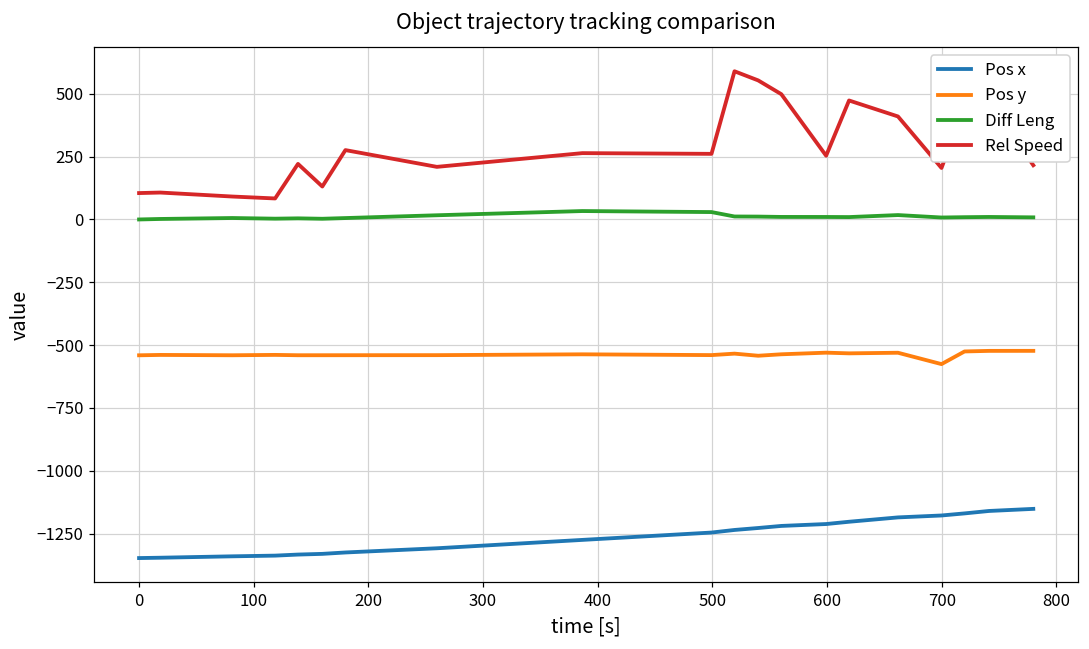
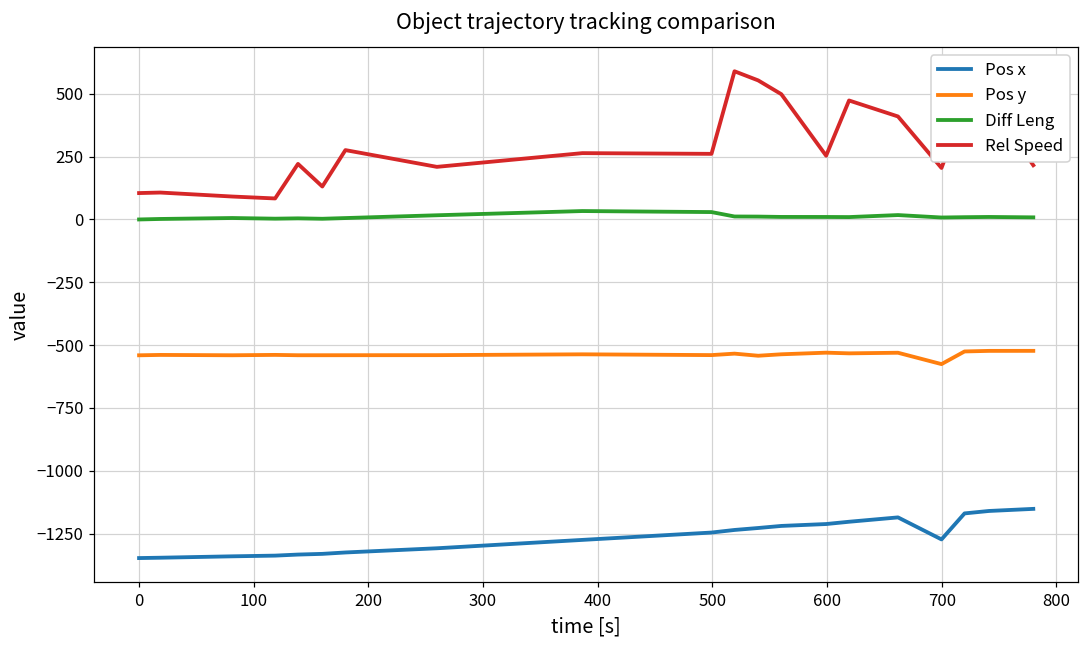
  {
    "Pos x": {
      "0": -1350,
-     "700": -1180
+     "700": -1270
    },
    "Pos y": {
      "0": -540,
      "700": -580
    },
    "Diff Leng": {
      "0": 0,
      "700": 10
    },
    "Rel Speed": {
      "0": 110
    }
  }
